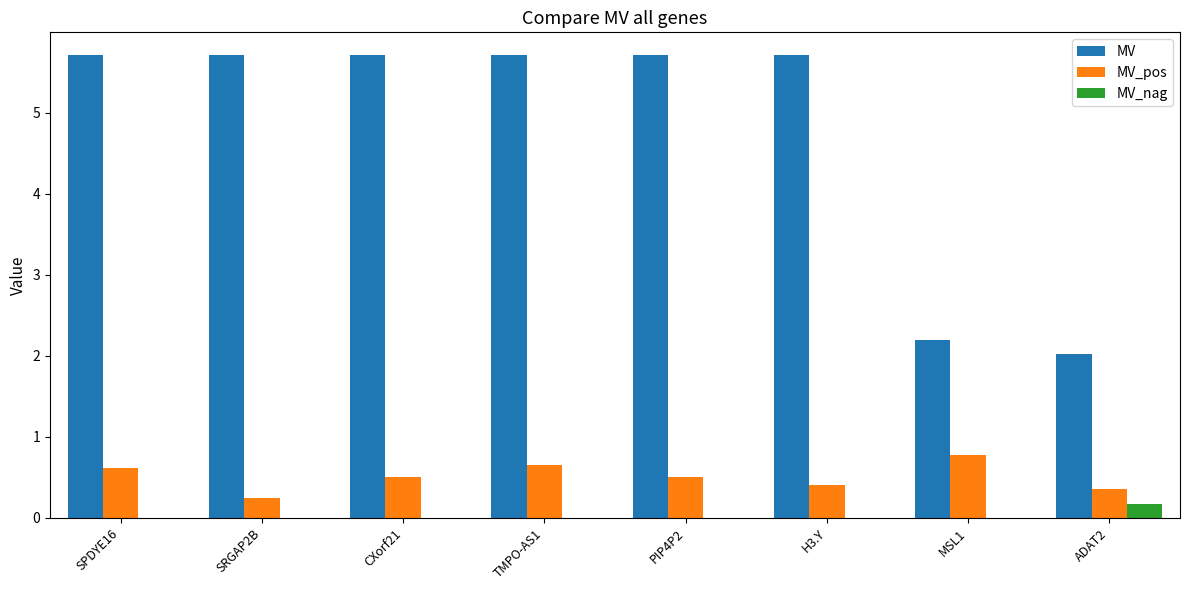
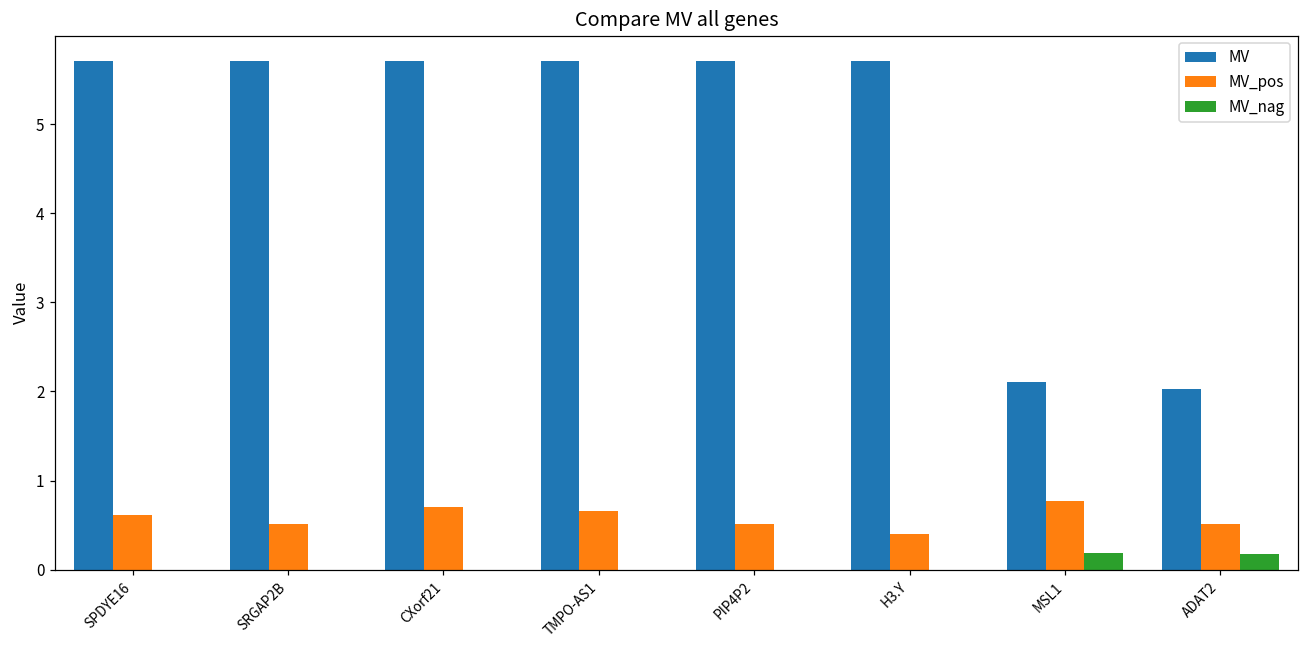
  {
    "MV": {
      "SPDYE16": 5.7,
      "SRGAP2B": 5.7,
      "CXorf21": 5.7,
      "TMPO-AS1": 5.7,
      "PIP4P2": 5.7,
      "H3.Y": 5.7,
-     "MSL1": 2.2,
+     "MSL1": 2.1,
      "ADAT2": 2.0
    },
    "MV_pos": {
      "SPDYE16": 0.6,
-     "SRGAP2B": 0.2,
-     "CXorf21": 0.5,
+     "SRGAP2B": 0.5,
+     "CXorf21": 0.7,
      "TMPO-AS1": 0.7,
      "PIP4P2": 0.5,
      "H3.Y": 0.4,
      "MSL1": 0.8,
-     "ADAT2": 0.4
+     "ADAT2": 0.5
    },
    "MV_nag": {
      "SPDYE16": 0.0,
      "SRGAP2B": 0.0,
      "CXorf21": 0.0,
      "TMPO-AS1": 0.0,
      "PIP4P2": 0.0,
      "H3.Y": 0.0,
-     "MSL1": 0.0,
+     "MSL1": 0.2,
      "ADAT2": 0.2
    }
  }
